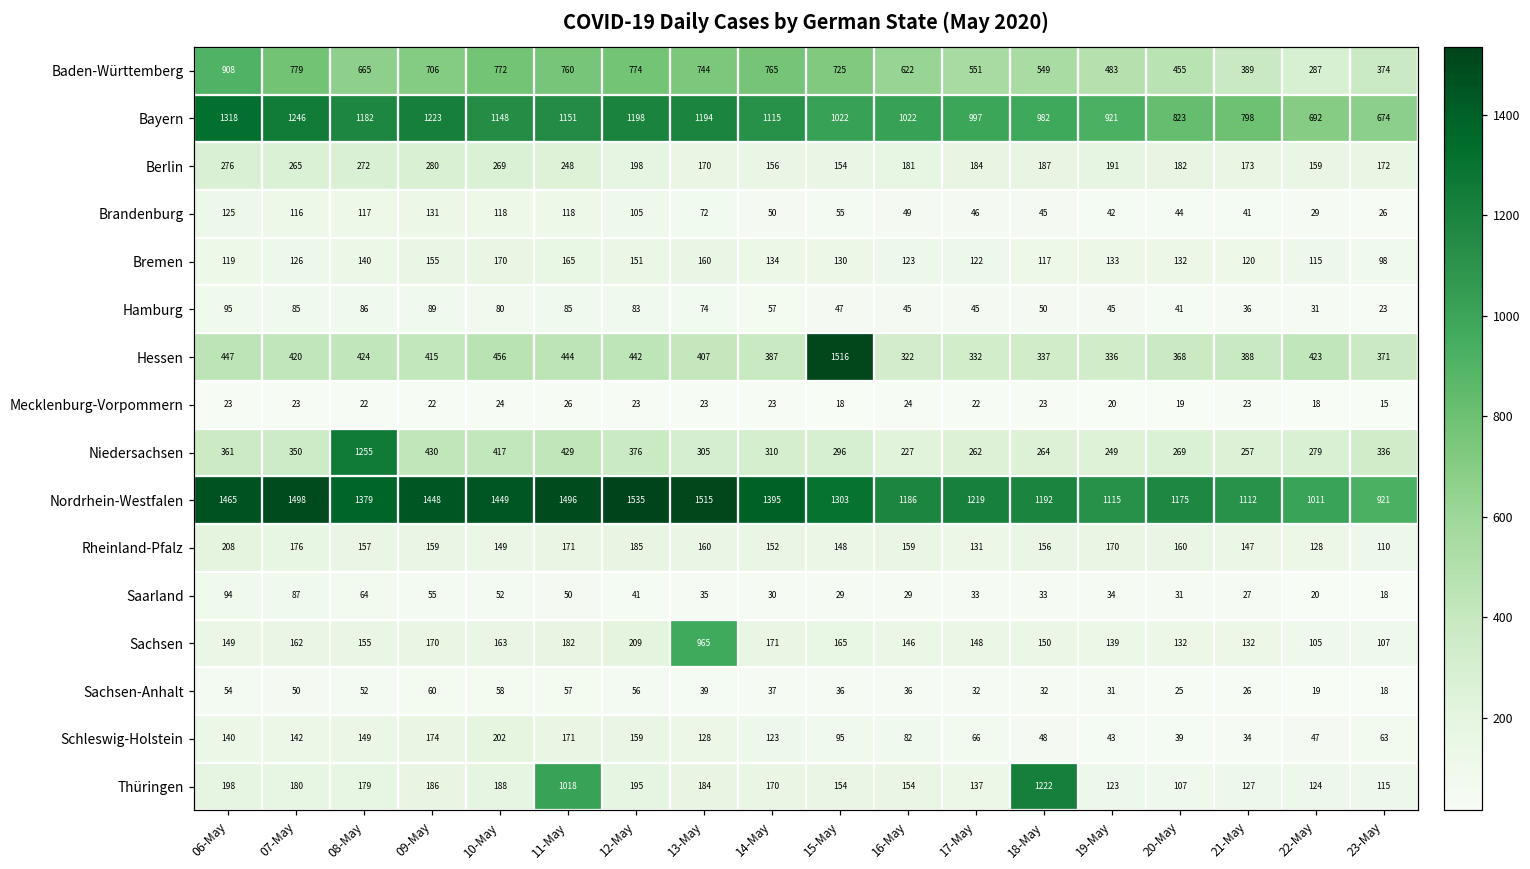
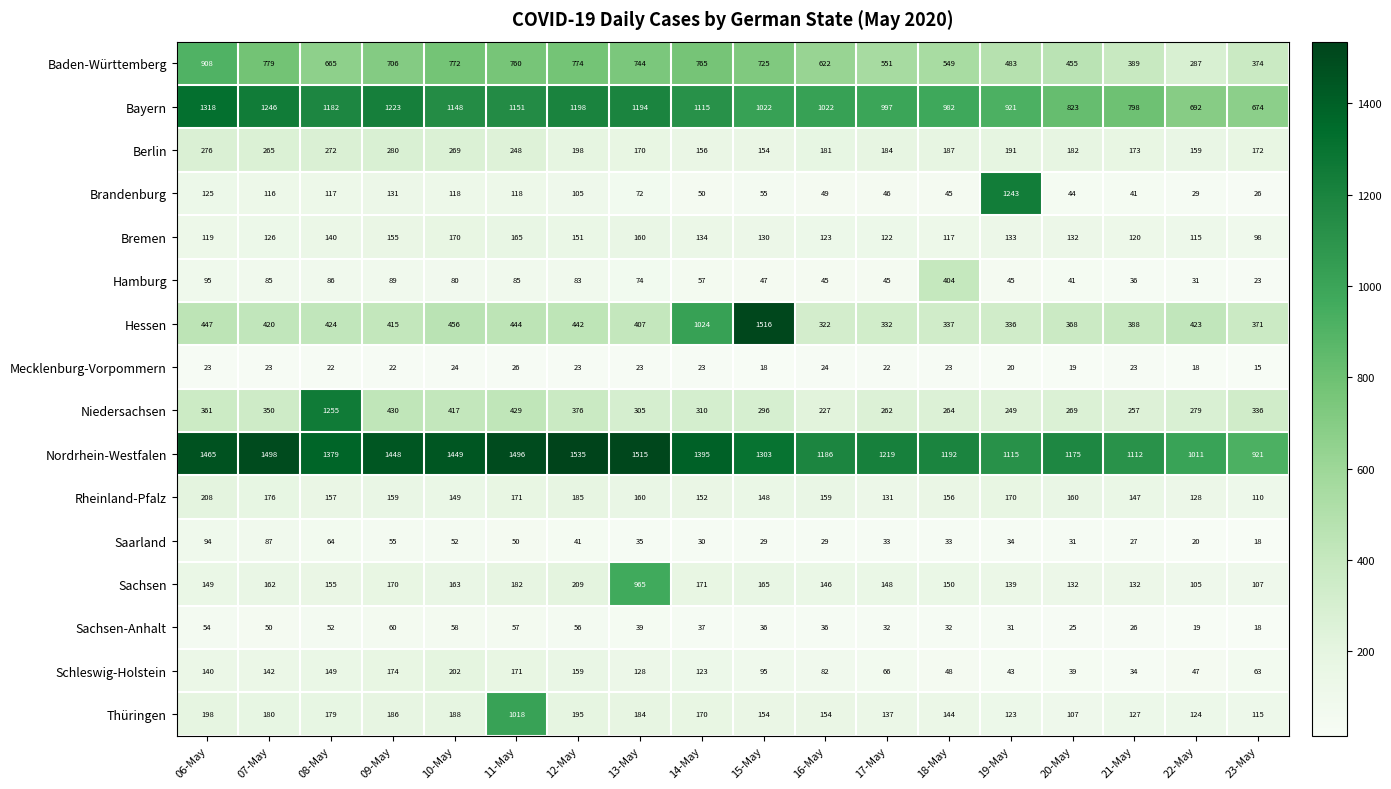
  {
    "Brandenburg": {
      "06-May": 125,
      "07-May": 116,
      "08-May": 117,
      "09-May": 131,
      "10-May": 118,
      "11-May": 118,
      "12-May": 105,
      "13-May": 72,
      "14-May": 50,
      "15-May": 55,
      "16-May": 49,
      "17-May": 46,
      "18-May": 45,
-     "19-May": 42,
+     "19-May": 1243,
      "20-May": 44,
      "21-May": 41,
      "22-May": 29,
      "23-May": 26
    },
    "Hamburg": {
      "06-May": 95,
      "07-May": 85,
      "08-May": 86,
      "09-May": 89,
      "10-May": 80,
      "11-May": 85,
      "12-May": 83,
      "13-May": 74,
      "14-May": 57,
      "15-May": 47,
      "16-May": 45,
      "17-May": 45,
-     "18-May": 50,
+     "18-May": 404,
      "19-May": 45,
      "20-May": 41,
      "21-May": 36,
      "22-May": 31,
      "23-May": 23
    },
    "Hessen": {
      "06-May": 447,
      "07-May": 420,
      "08-May": 424,
      "09-May": 415,
      "10-May": 456,
      "11-May": 444,
      "12-May": 442,
      "13-May": 407,
-     "14-May": 387,
+     "14-May": 1024,
      "15-May": 1516,
      "16-May": 322,
      "17-May": 332,
      "18-May": 337,
      "19-May": 336,
      "20-May": 368,
      "21-May": 388,
      "22-May": 423,
      "23-May": 371
    },
    "Thüringen": {
      "06-May": 198,
      "07-May": 180,
      "08-May": 179,
      "09-May": 186,
      "10-May": 188,
      "11-May": 1018,
      "12-May": 195,
      "13-May": 184,
      "14-May": 170,
      "15-May": 154,
      "16-May": 154,
      "17-May": 137,
-     "18-May": 1222,
+     "18-May": 144,
      "19-May": 123,
      "20-May": 107,
      "21-May": 127,
      "22-May": 124,
      "23-May": 115
    }
  }
